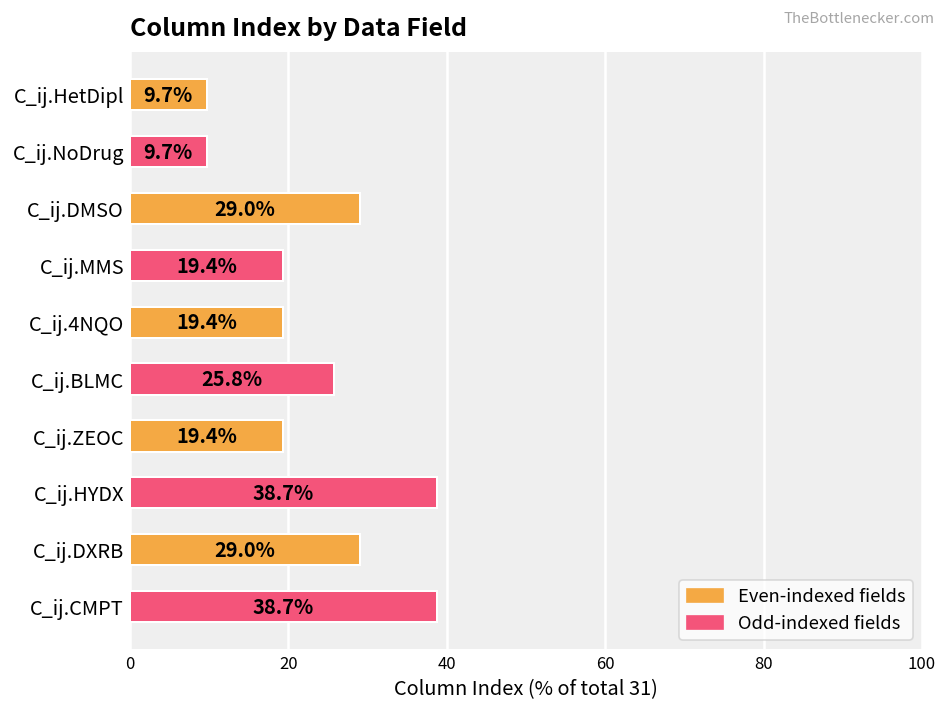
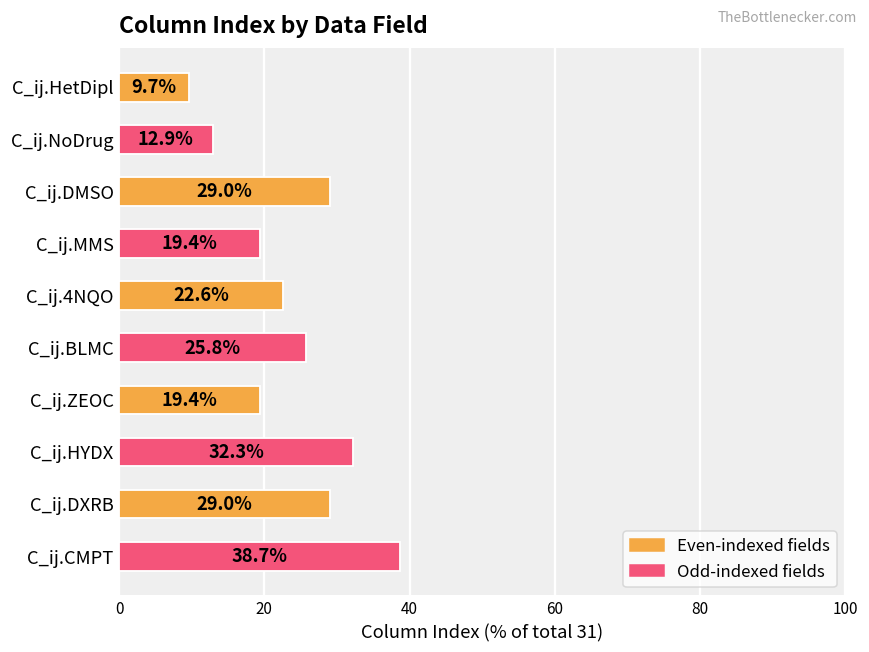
  {
    "C_ij.HetDipl": "9.7%",
-   "C_ij.NoDrug": "9.7%",
+   "C_ij.NoDrug": "12.9%",
    "C_ij.DMSO": "29.0%",
    "C_ij.MMS": "19.4%",
-   "C_ij.4NQO": "19.4%",
+   "C_ij.4NQO": "22.6%",
    "C_ij.BLMC": "25.8%",
    "C_ij.ZEOC": "19.4%",
-   "C_ij.HYDX": "38.7%",
+   "C_ij.HYDX": "32.3%",
    "C_ij.DXRB": "29.0%",
    "C_ij.CMPT": "38.7%"
  }
